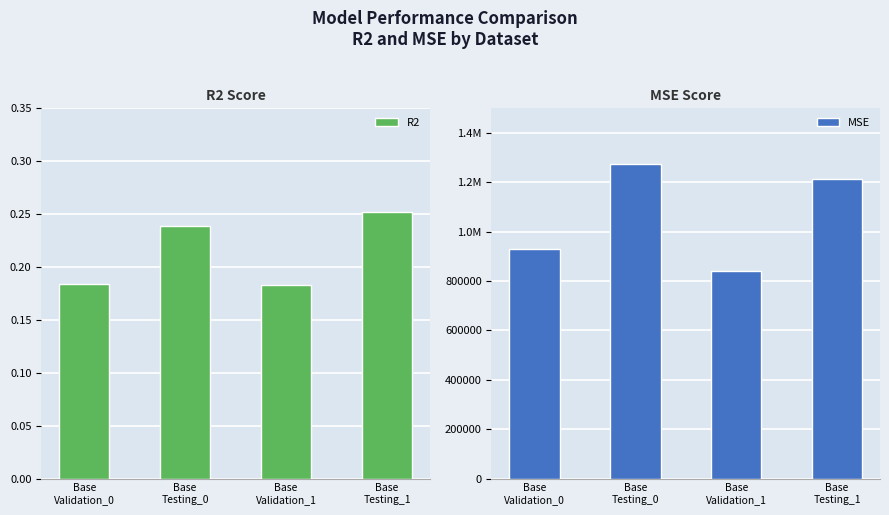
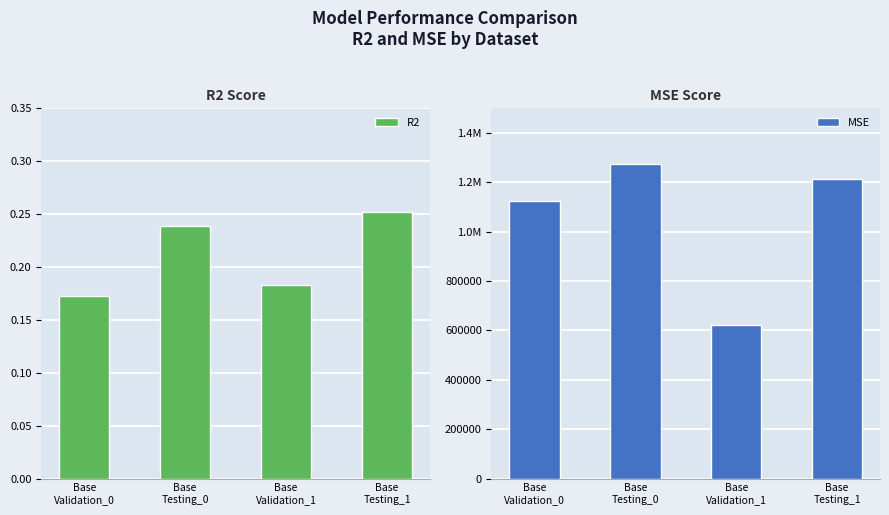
  {
    "R2 Score": {
-     "Base Validation_0": 0.184,
+     "Base Validation_0": 0.172,
      "Base Testing_0": 0.238,
      "Base Validation_1": 0.183,
      "Base Testing_1": 0.251
    },
    "MSE Score": {
-     "Base Validation_0": 930000,
+     "Base Validation_0": 1120000,
      "Base Testing_0": 1270000,
-     "Base Validation_1": 840000,
+     "Base Validation_1": 620000,
      "Base Testing_1": 1210000
    }
  }
